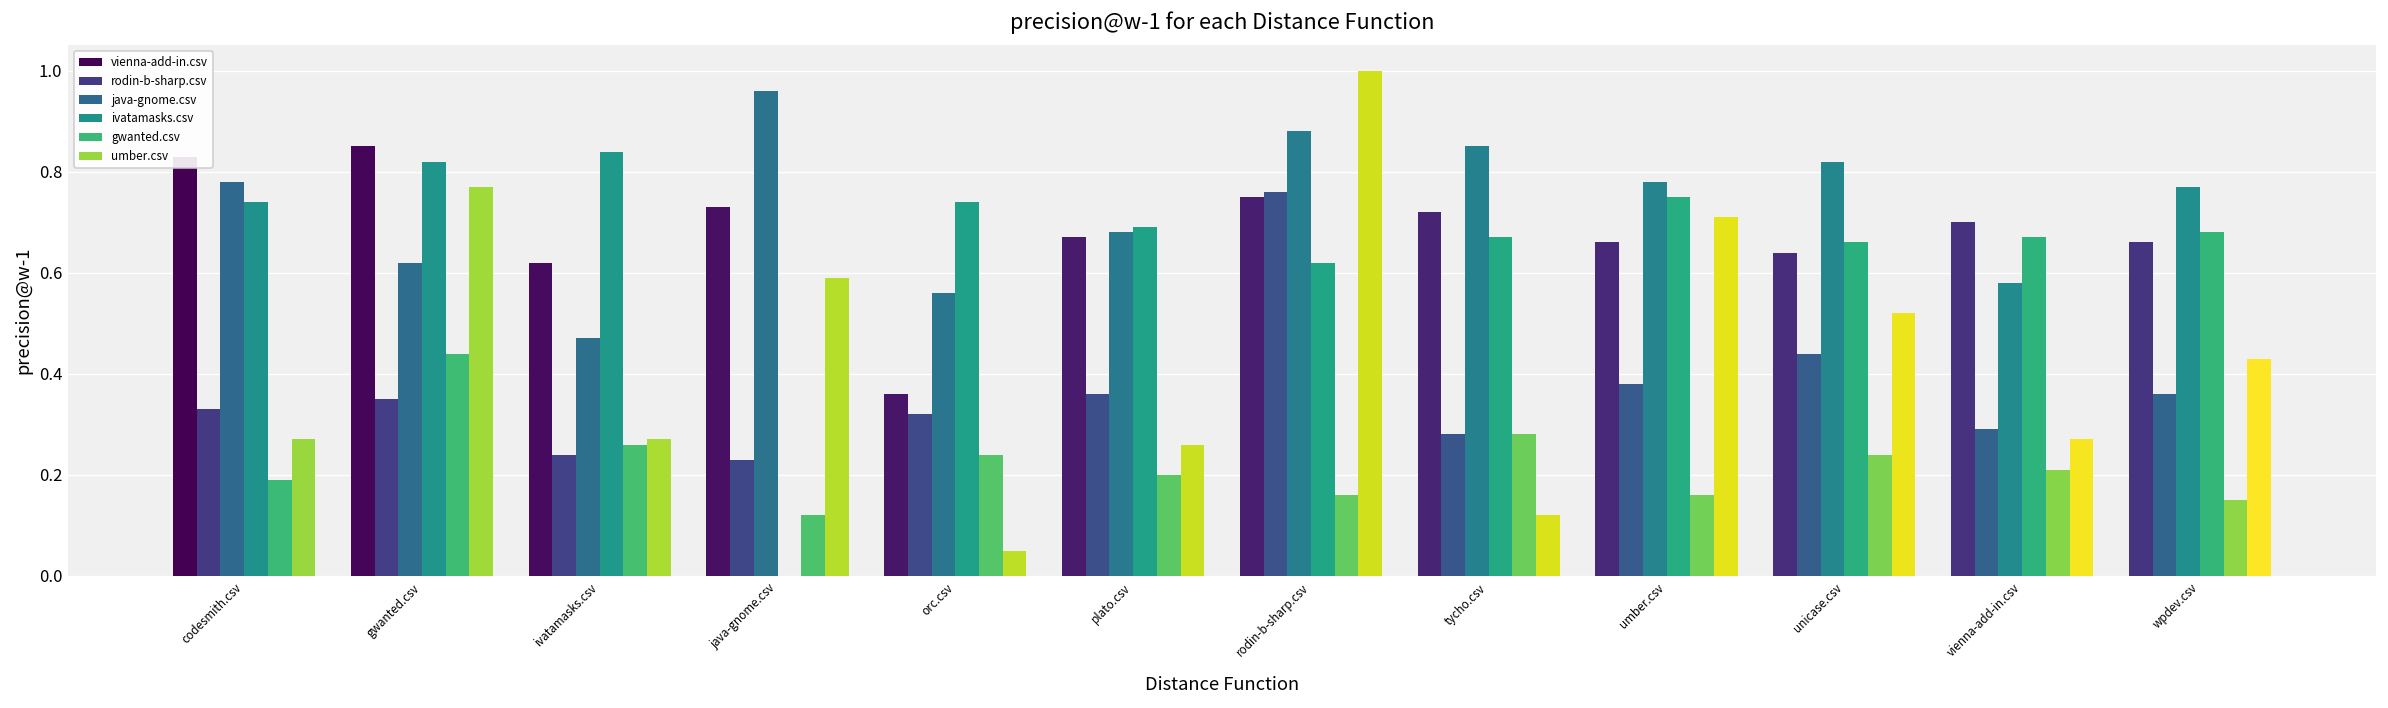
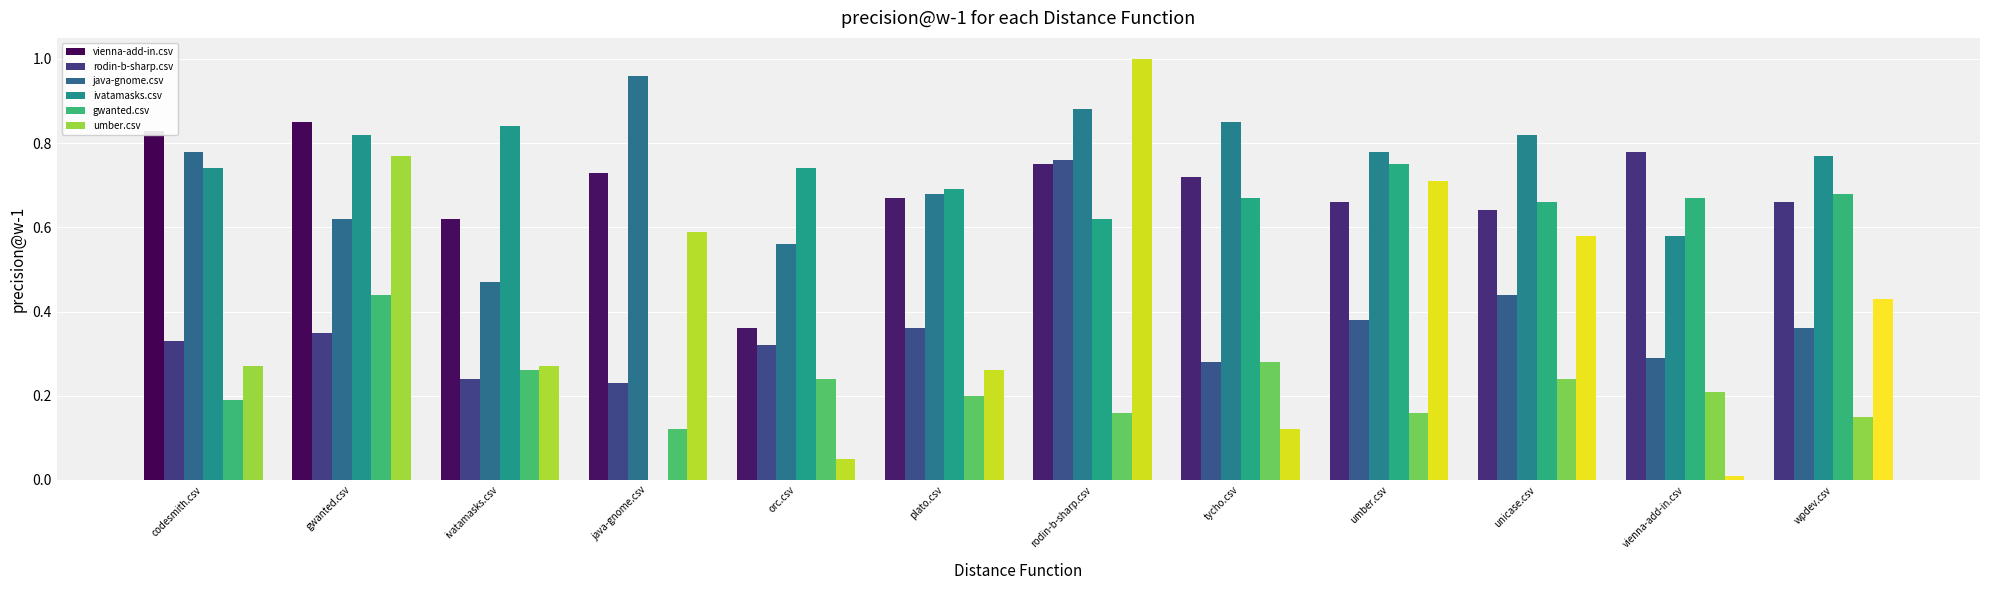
  {
    "vienna-add-in.csv": {
      "gwanted.csv": 0.85,
      "ivatamasks.csv": 0.62,
      "java-gnome.csv": 0.73,
      "orc.csv": 0.36,
      "plato.csv": 0.67,
      "rodin-b-sharp.csv": 0.75,
      "tycho.csv": 0.72,
      "umber.csv": 0.66,
      "unicase.csv": 0.64,
-     "vienna-add-in.csv": 0.70,
+     "vienna-add-in.csv": 0.78,
      "wpdev.csv": 0.66
    },
    "umber.csv": {
      "codesmith.csv": 0.27,
      "gwanted.csv": 0.77,
      "ivatamasks.csv": 0.27,
      "java-gnome.csv": 0.59,
      "orc.csv": 0.05,
      "plato.csv": 0.26,
      "rodin-b-sharp.csv": 1.00,
      "tycho.csv": 0.12,
      "umber.csv": 0.71,
-     "unicase.csv": 0.52,
-     "vienna-add-in.csv": 0.27,
+     "unicase.csv": 0.58,
+     "vienna-add-in.csv": 0.01,
      "wpdev.csv": 0.43
    }
  }
